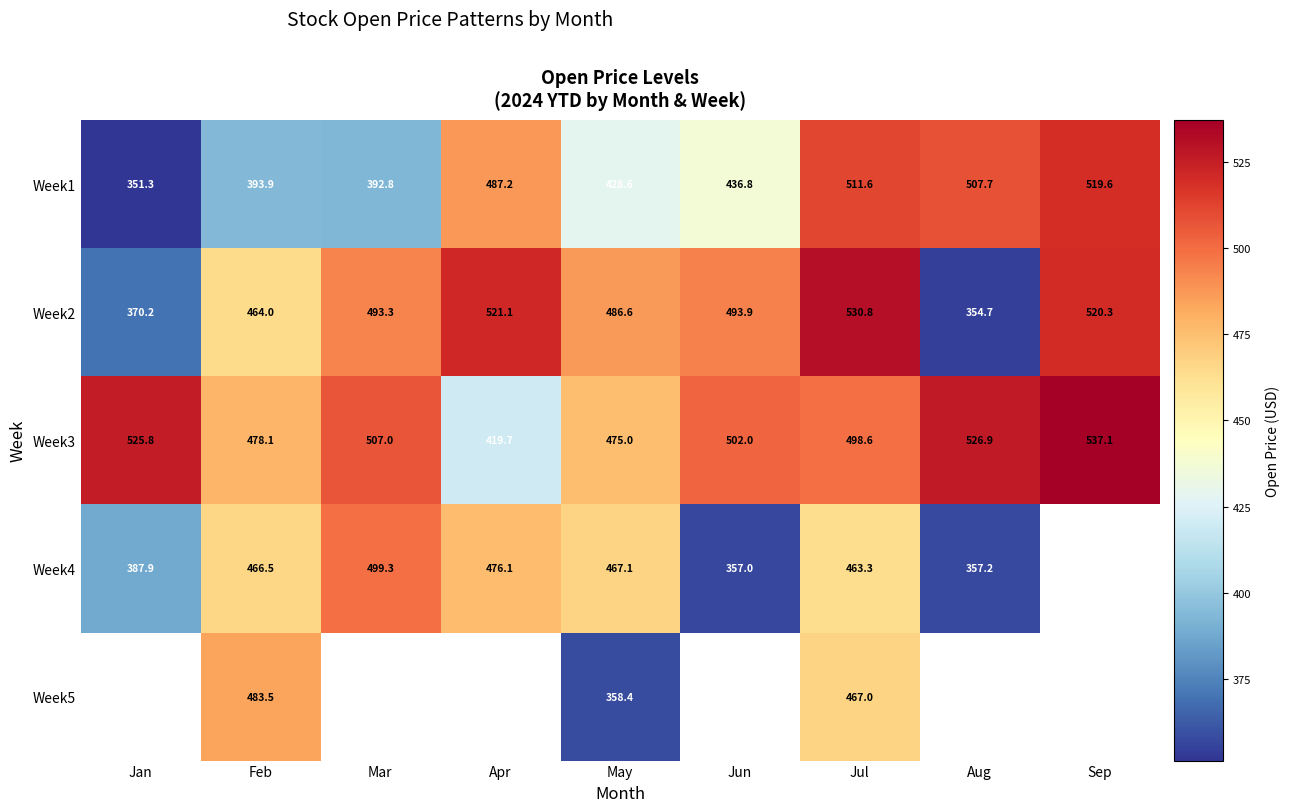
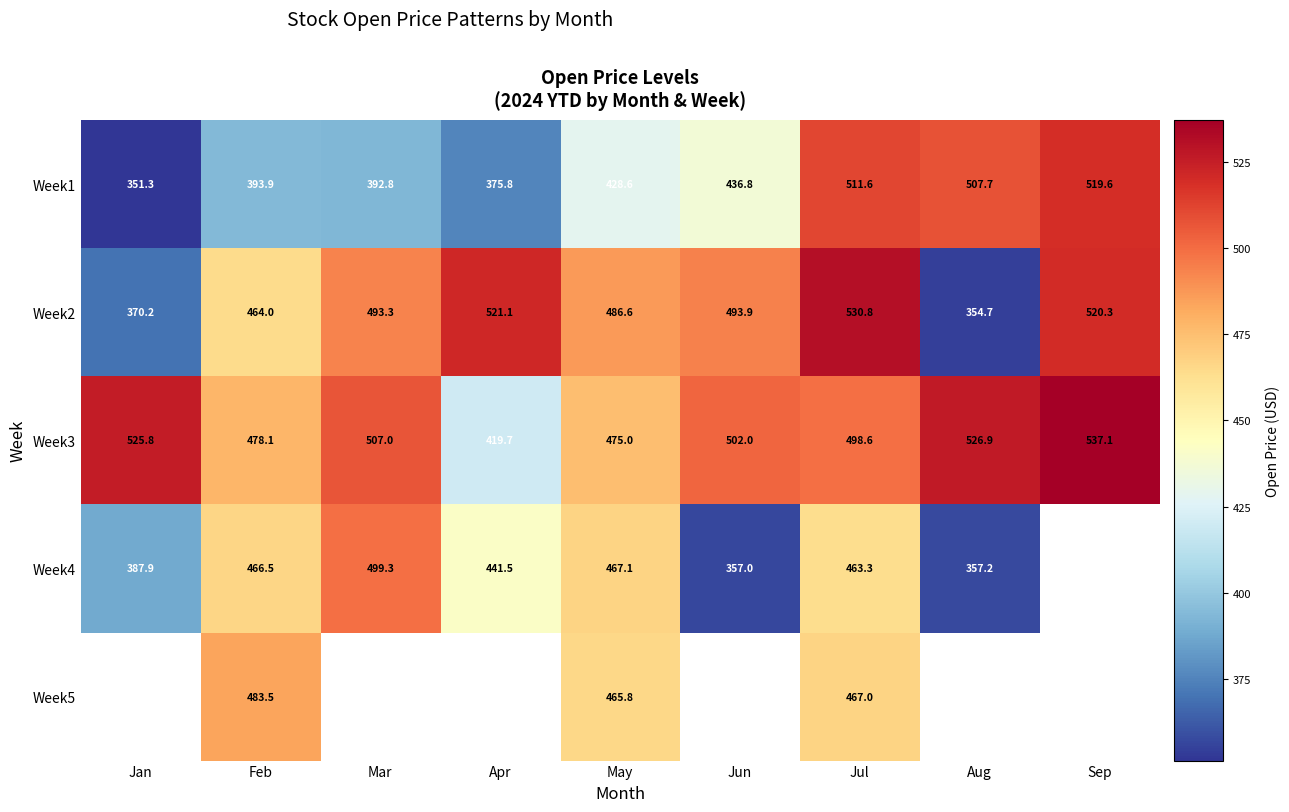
  {
    "Week1": {
      "Jan": 351.3,
      "Feb": 393.9,
      "Mar": 392.8,
-     "Apr": 487.2,
+     "Apr": 375.8,
      "Jun": 436.8,
      "Jul": 511.6,
      "Aug": 507.7,
      "Sep": 519.6
    },
    "Week2": {
      "Jan": 370.2,
      "Feb": 464.0,
      "Mar": 493.3,
      "Apr": 521.1,
      "May": 486.6,
      "Jun": 493.9,
      "Jul": 530.8,
      "Aug": 354.7,
      "Sep": 520.3
    },
    "Week3": {
      "Jan": 525.8,
      "Feb": 478.1,
      "Mar": 507.0,
      "Apr": 419.7,
      "May": 475.0,
      "Jun": 502.0,
      "Jul": 498.6,
      "Aug": 526.9,
      "Sep": 537.1
    },
    "Week4": {
      "Jan": 387.9,
      "Feb": 466.5,
      "Mar": 499.3,
-     "Apr": 476.1,
+     "Apr": 441.5,
      "May": 467.1,
      "Jun": 357.0,
      "Jul": 463.3,
      "Aug": 357.2
    },
    "Week5": {
      "Feb": 483.5,
-     "May": 358.4,
+     "May": 465.8,
      "Jul": 467.0
    }
  }
